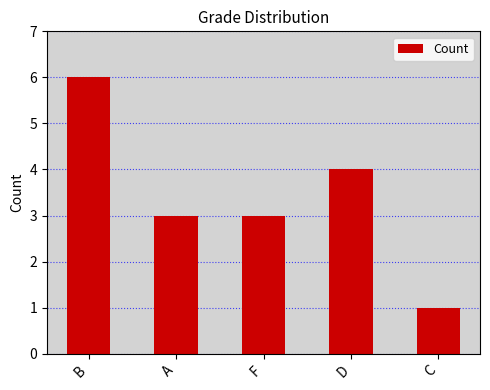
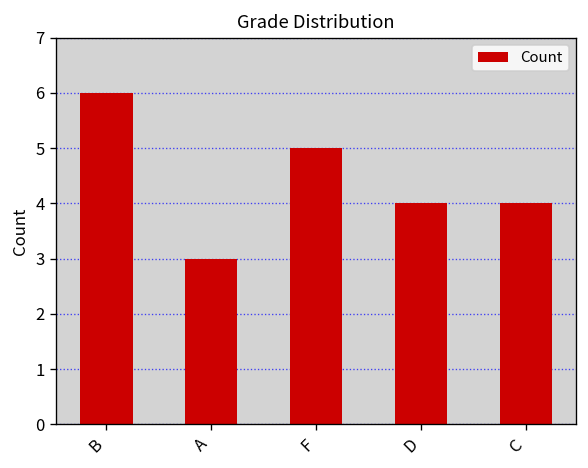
  {
    "B": 6,
    "A": 3,
-   "F": 3,
+   "F": 5,
    "D": 4,
-   "C": 1
+   "C": 4
  }
